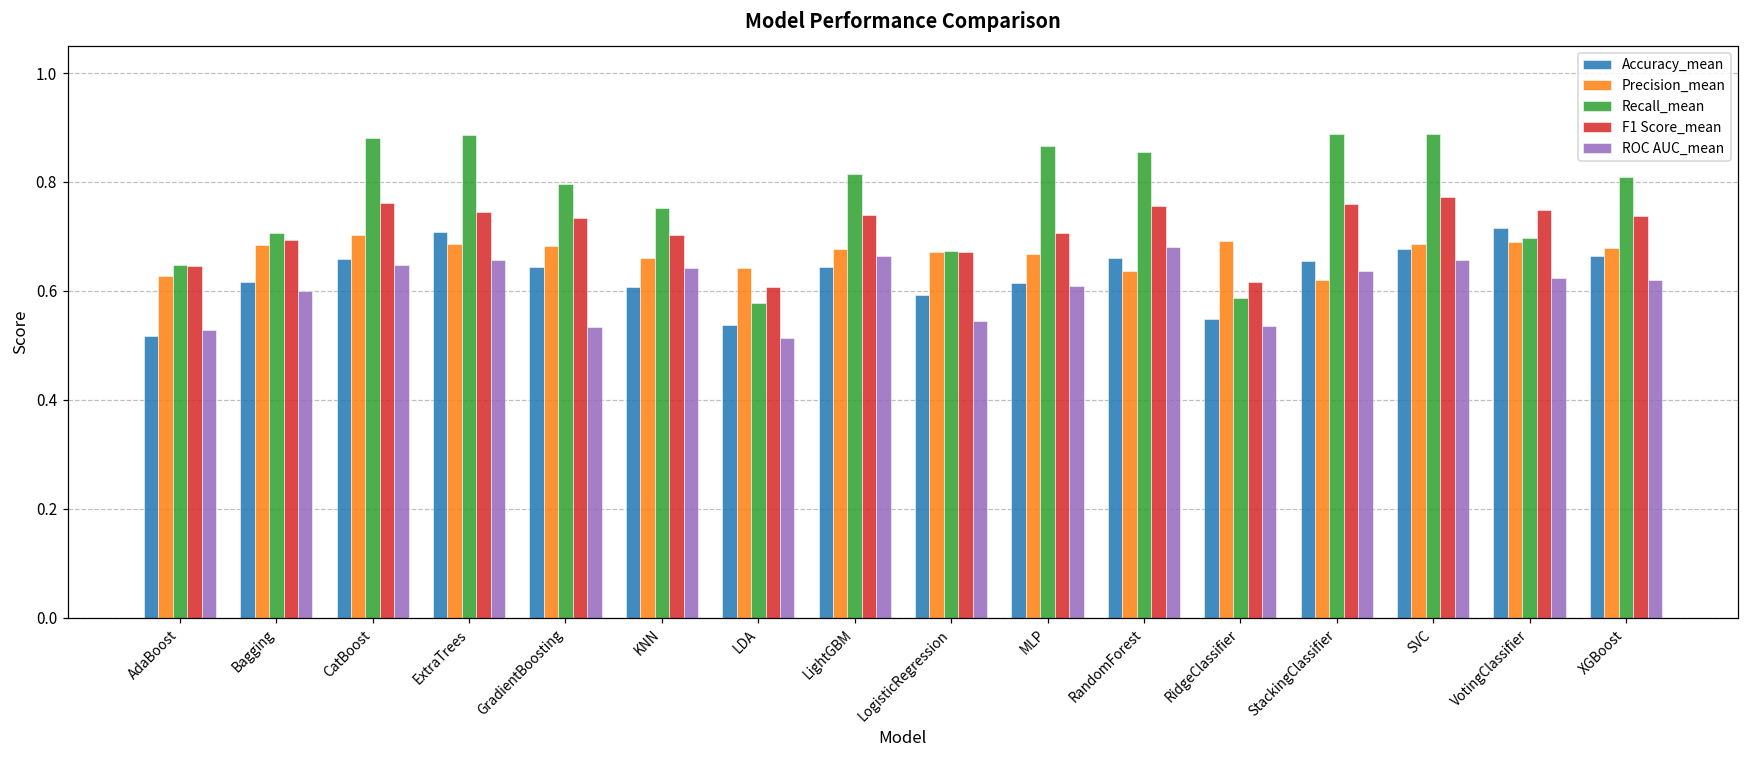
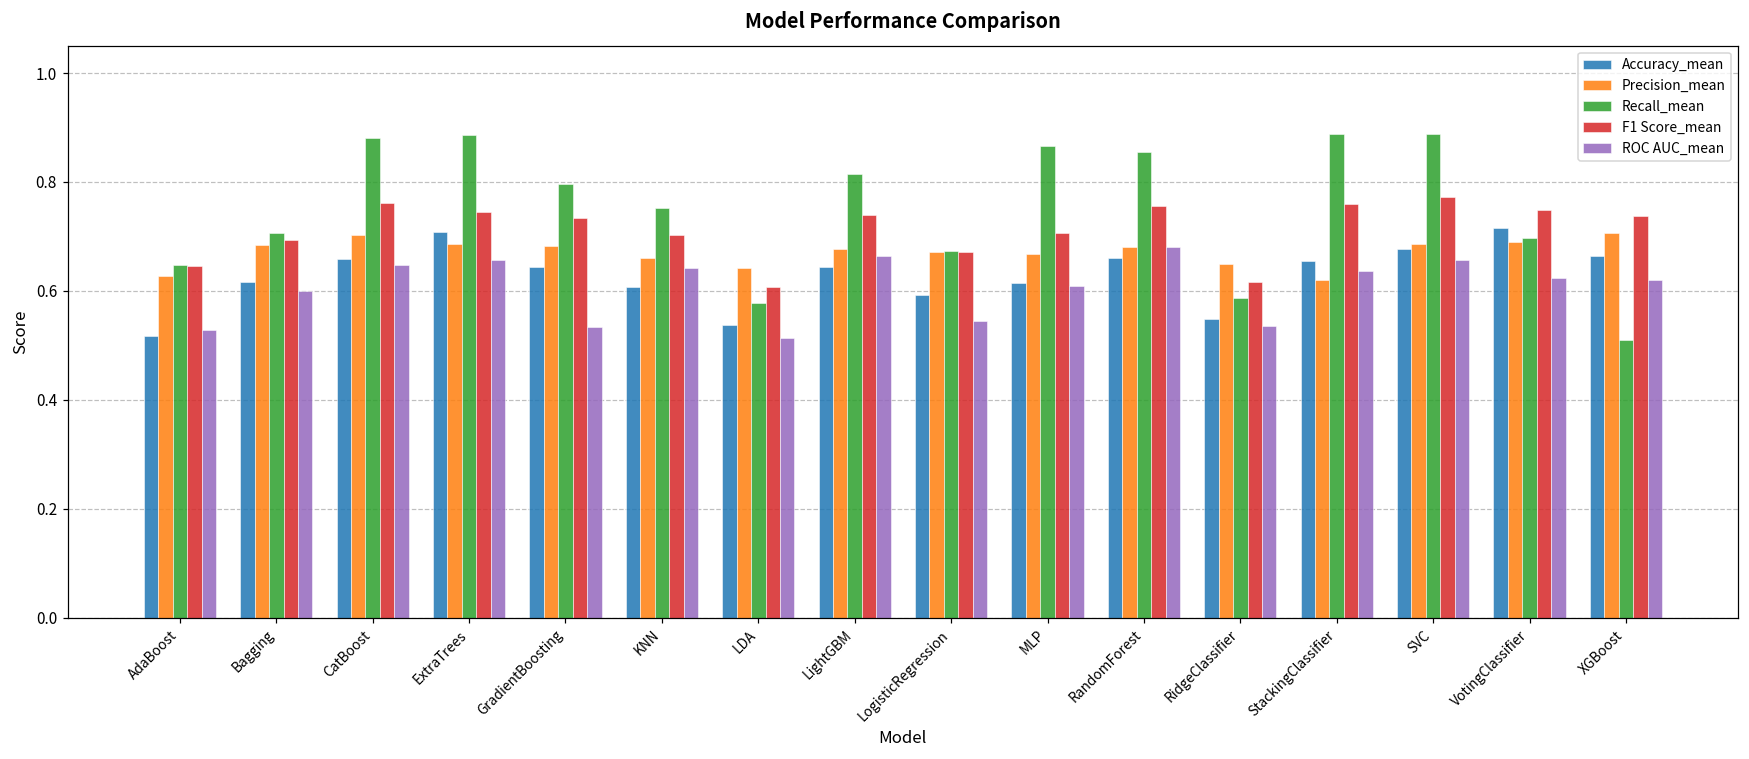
  {
    "Accuracy_mean": {
      "AdaBoost": 0.52,
      "Bagging": 0.62,
      "CatBoost": 0.66,
      "ExtraTrees": 0.71,
      "GradientBoosting": 0.64,
      "KNN": 0.61,
      "LDA": 0.54,
      "LightGBM": 0.64,
      "LogisticRegression": 0.59,
      "MLP": 0.61,
      "RandomForest": 0.66,
      "RidgeClassifier": 0.55,
      "StackingClassifier": 0.65,
      "SVC": 0.68,
      "VotingClassifier": 0.72,
      "XGBoost": 0.66
    },
    "Precision_mean": {
      "AdaBoost": 0.63,
      "Bagging": 0.68,
      "CatBoost": 0.70,
      "ExtraTrees": 0.69,
      "GradientBoosting": 0.68,
      "KNN": 0.66,
      "LDA": 0.64,
      "LightGBM": 0.68,
      "LogisticRegression": 0.67,
      "MLP": 0.67,
-     "RandomForest": 0.64,
-     "RidgeClassifier": 0.69,
+     "RandomForest": 0.68,
+     "RidgeClassifier": 0.65,
      "StackingClassifier": 0.62,
      "SVC": 0.69,
      "VotingClassifier": 0.69,
-     "XGBoost": 0.68
+     "XGBoost": 0.71
    },
    "Recall_mean": {
      "AdaBoost": 0.65,
      "Bagging": 0.71,
      "CatBoost": 0.88,
      "ExtraTrees": 0.89,
      "GradientBoosting": 0.80,
      "KNN": 0.75,
      "LDA": 0.58,
      "LightGBM": 0.82,
      "LogisticRegression": 0.67,
      "MLP": 0.87,
      "RandomForest": 0.86,
      "RidgeClassifier": 0.59,
      "StackingClassifier": 0.89,
      "SVC": 0.89,
      "VotingClassifier": 0.70,
-     "XGBoost": 0.81
+     "XGBoost": 0.51
    },
    "F1 Score_mean": {
      "AdaBoost": 0.65,
      "Bagging": 0.69,
      "CatBoost": 0.76,
      "ExtraTrees": 0.74,
      "GradientBoosting": 0.73,
      "KNN": 0.70,
      "LDA": 0.61,
      "LightGBM": 0.74,
      "LogisticRegression": 0.67,
      "MLP": 0.71,
      "RandomForest": 0.76,
      "RidgeClassifier": 0.62,
      "StackingClassifier": 0.76,
      "SVC": 0.77,
      "VotingClassifier": 0.75,
      "XGBoost": 0.74
    },
    "ROC AUC_mean": {
      "AdaBoost": 0.53,
      "Bagging": 0.60,
      "CatBoost": 0.65,
      "ExtraTrees": 0.66,
      "GradientBoosting": 0.53,
      "KNN": 0.64,
      "LDA": 0.51,
      "LightGBM": 0.66,
      "LogisticRegression": 0.54,
      "MLP": 0.61,
      "RandomForest": 0.68,
      "RidgeClassifier": 0.54,
      "StackingClassifier": 0.64,
      "SVC": 0.66,
      "VotingClassifier": 0.62,
      "XGBoost": 0.62
    }
  }
